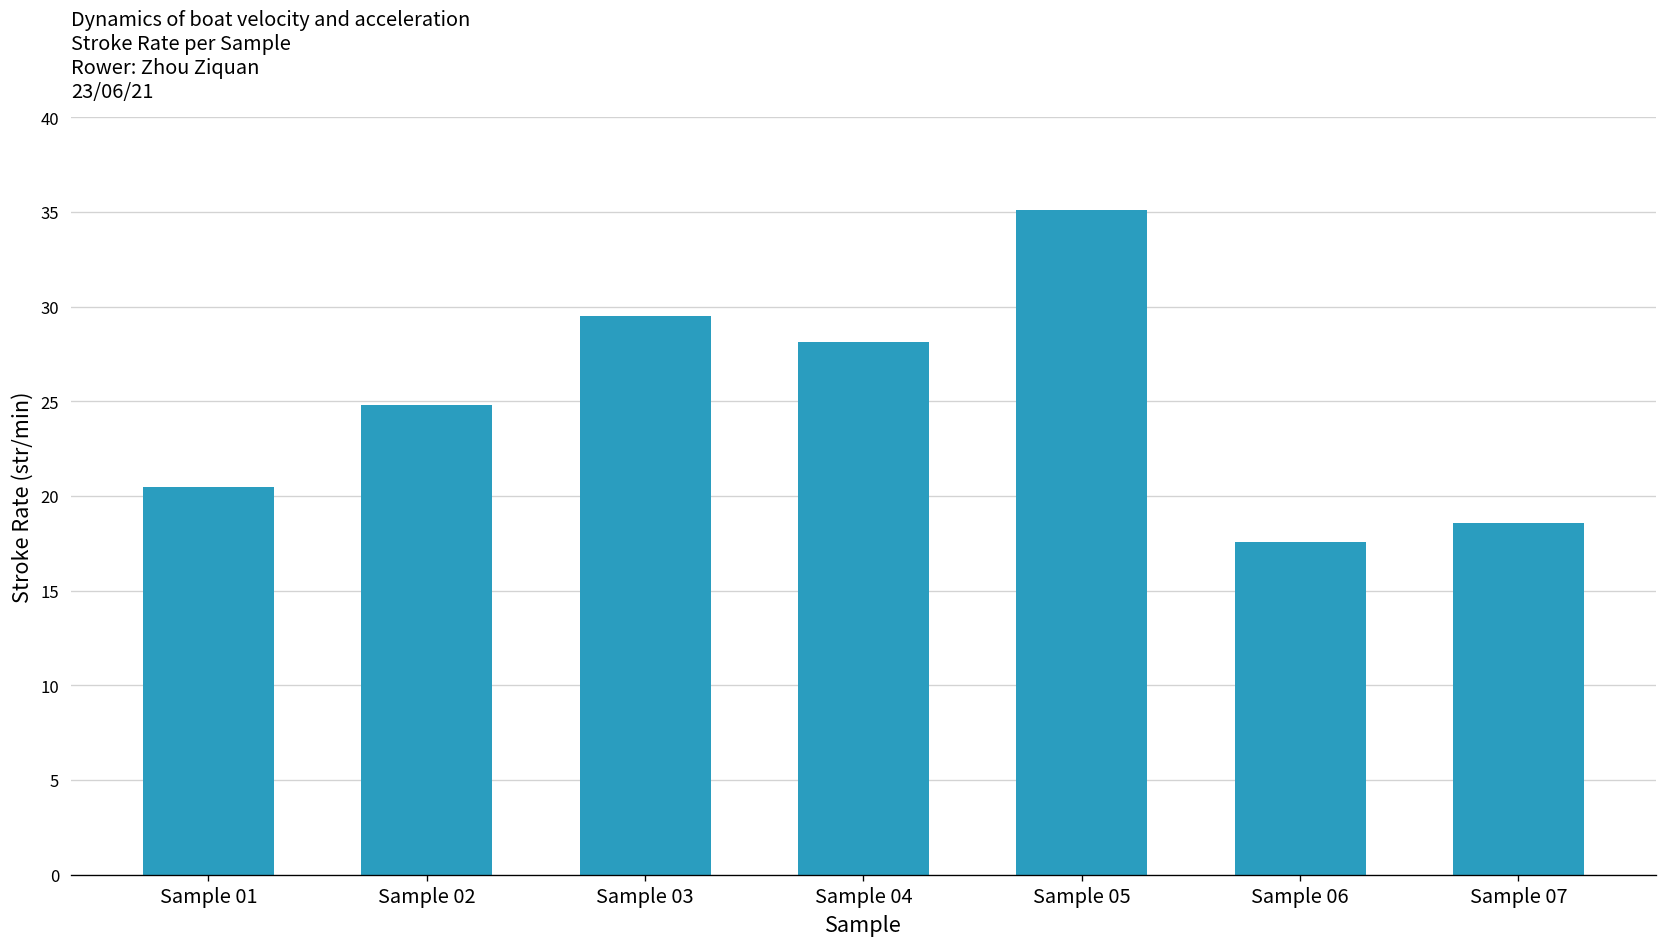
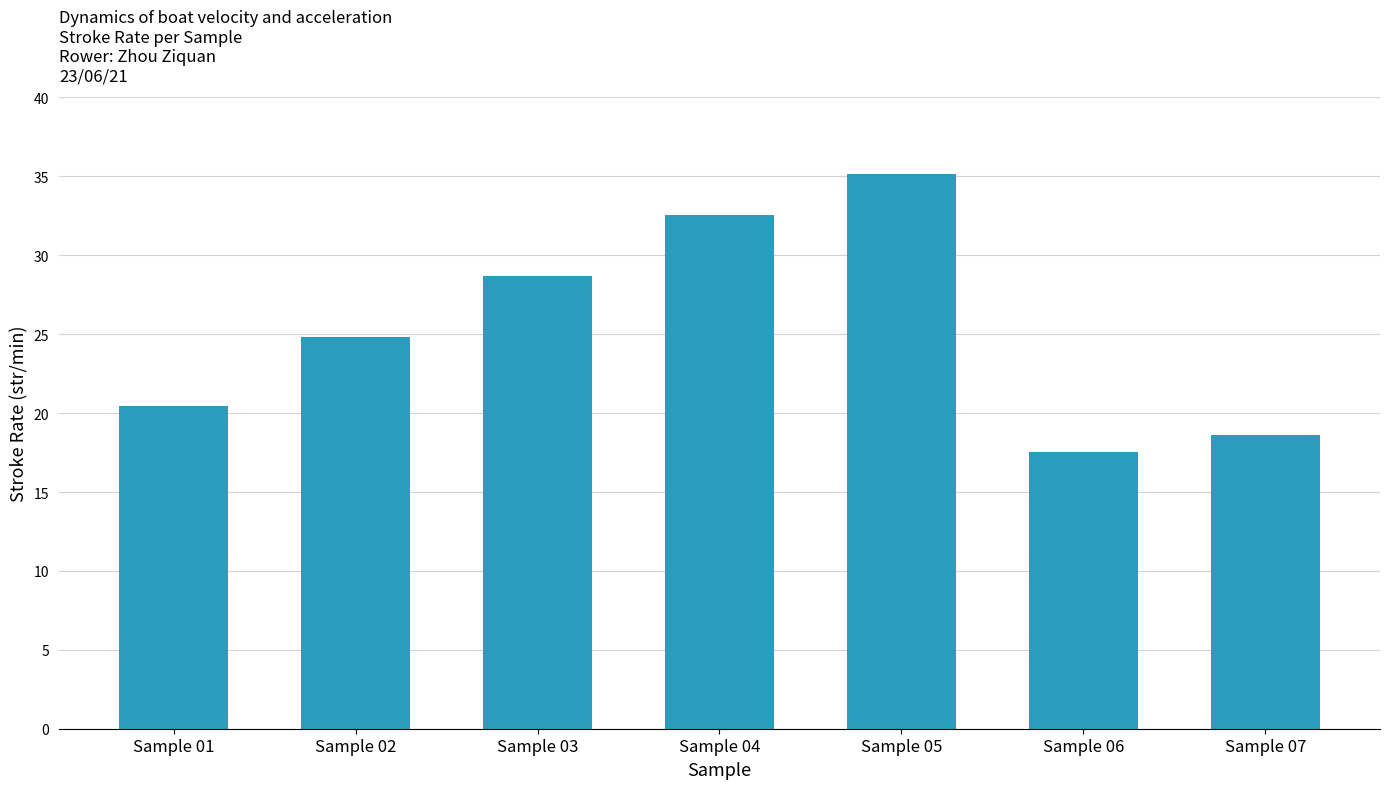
  {
    "Sample 01": 20.5,
    "Sample 02": 24.8,
-   "Sample 03": 29.5,
-   "Sample 04": 28.2,
+   "Sample 03": 28.7,
+   "Sample 04": 32.6,
    "Sample 05": 35.1,
    "Sample 06": 17.6,
    "Sample 07": 18.6
  }
